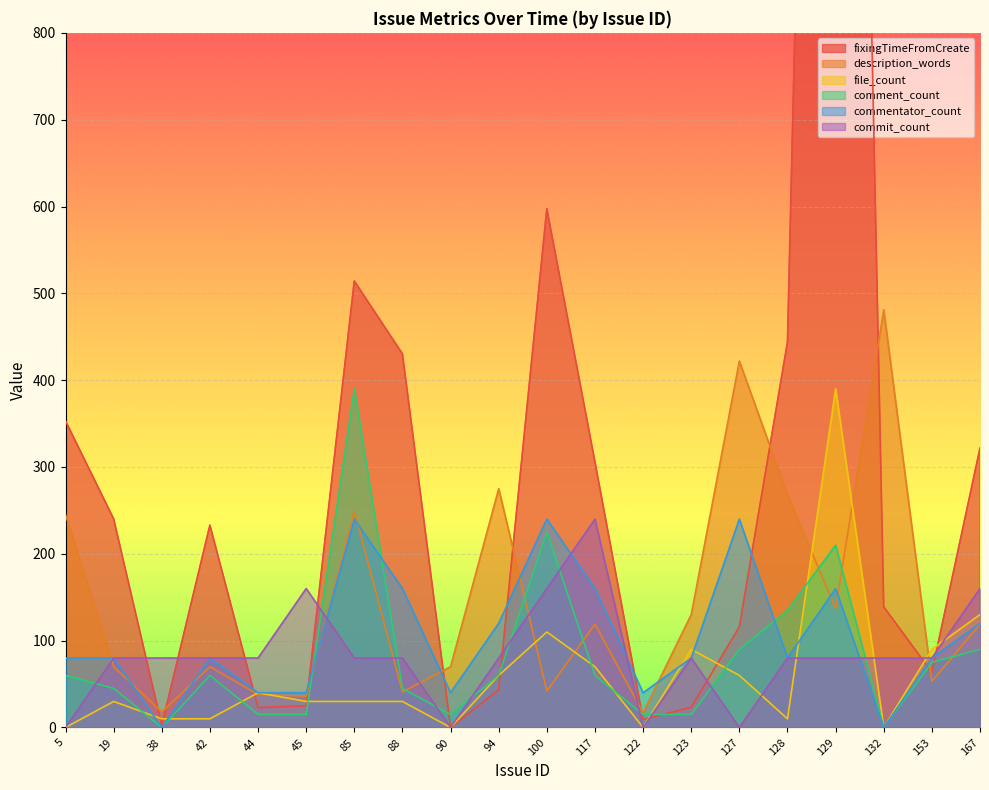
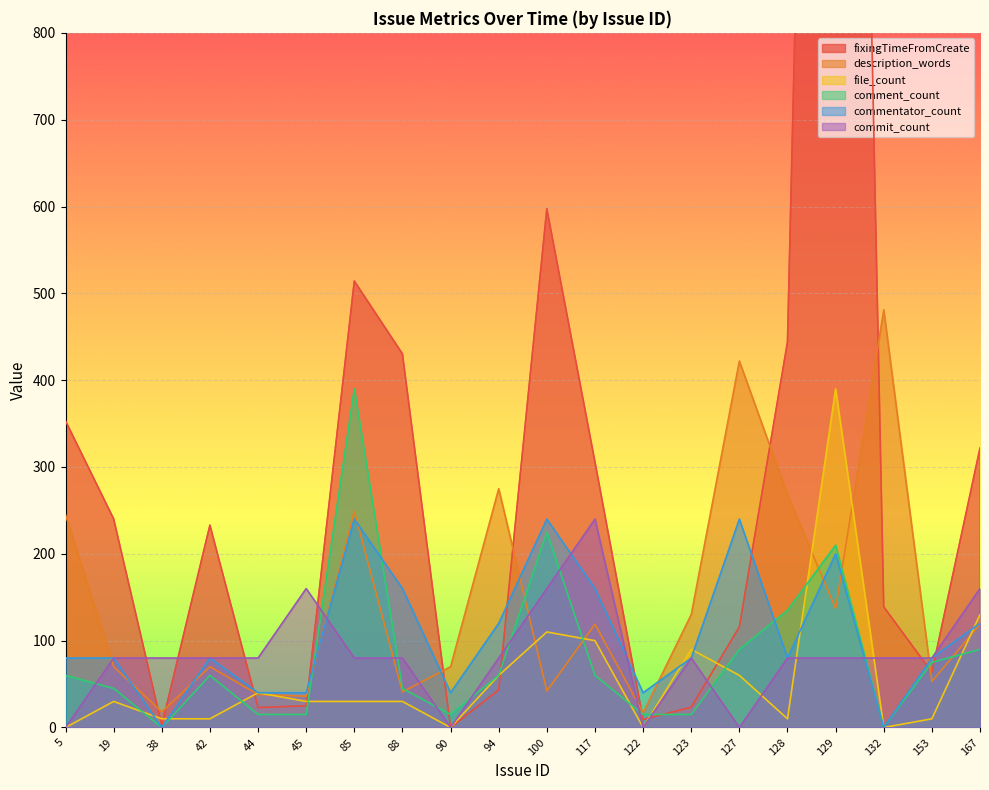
  {
    "file_count": {
      "19": 30,
      "38": 10,
      "42": 10,
      "45": 30,
      "85": 30,
      "88": 30,
      "100": 110,
-     "117": 70,
+     "117": 100,
      "123": 90,
      "127": 60,
      "128": 10,
      "129": 390,
-     "153": 90,
+     "153": 10,
      "167": 130
    },
    "comment_count": {
      "5": 60,
      "19": 50,
      "42": 60,
      "44": 20,
      "45": 20,
      "85": 390,
      "88": 50,
      "90": 20,
      "100": 230,
      "117": 60,
      "123": 20,
      "127": 90,
      "128": 140,
      "129": 210,
      "153": 80,
      "167": 90
    },
    "commentator_count": {
      "5": 80,
      "45": 40,
      "85": 240,
      "88": 160,
      "90": 40,
      "94": 120,
      "100": 240,
      "117": 160,
      "122": 40,
      "127": 240,
-     "129": 160
+     "129": 200
    },
    "commit_count": {
      "38": 80,
      "44": 80,
      "45": 160,
      "85": 80,
      "88": 80,
      "94": 80,
      "100": 160,
      "117": 240,
      "127": 0,
      "129": 80,
      "132": 80,
      "167": 160
    }
  }
